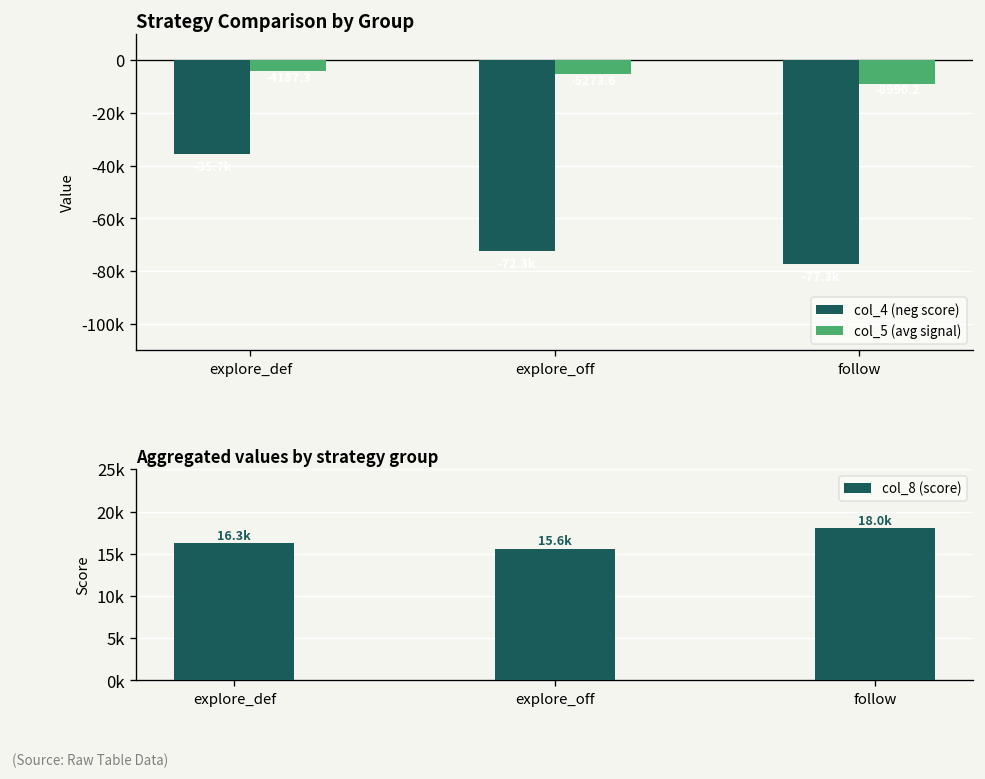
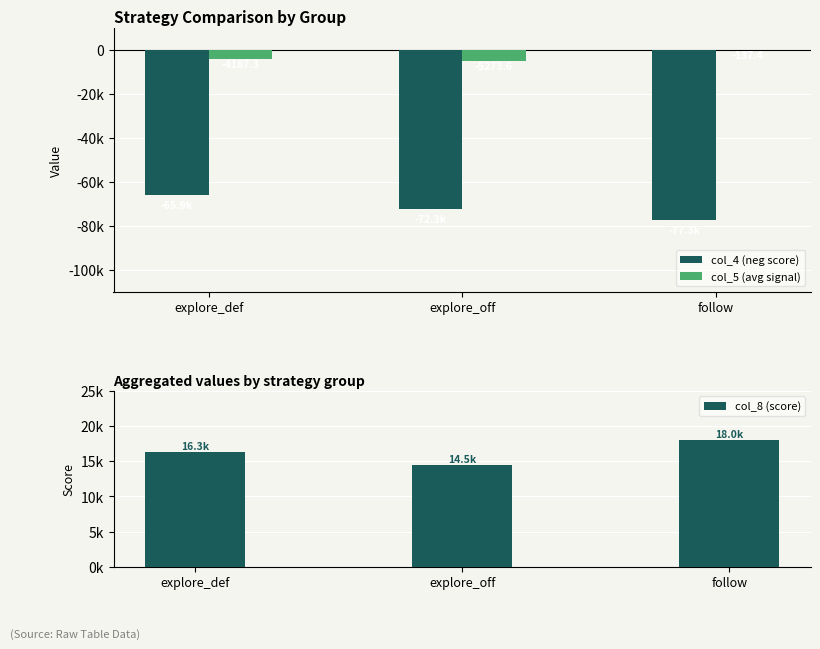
  {
    "Strategy Comparison by Group": {
      "col_4 (neg score)": {
-       "explore_def": "-36000",
+       "explore_def": "-66000",
        "explore_off": "-72000",
        "follow": "-77000"
      },
      "col_5 (avg signal)": {
        "explore_def": "-4000",
        "explore_off": "-5000",
-       "follow": "-9000"
+       "follow": "0"
      }
    },
    "Aggregated values by strategy group": {
      "explore_def": "16.3k",
-     "explore_off": "15.6k",
+     "explore_off": "14.5k",
      "follow": "18.0k"
    }
  }
